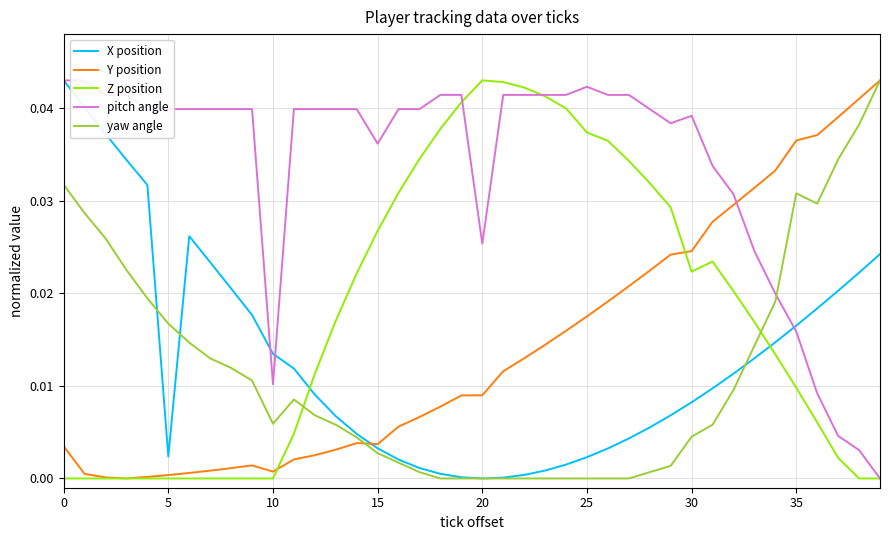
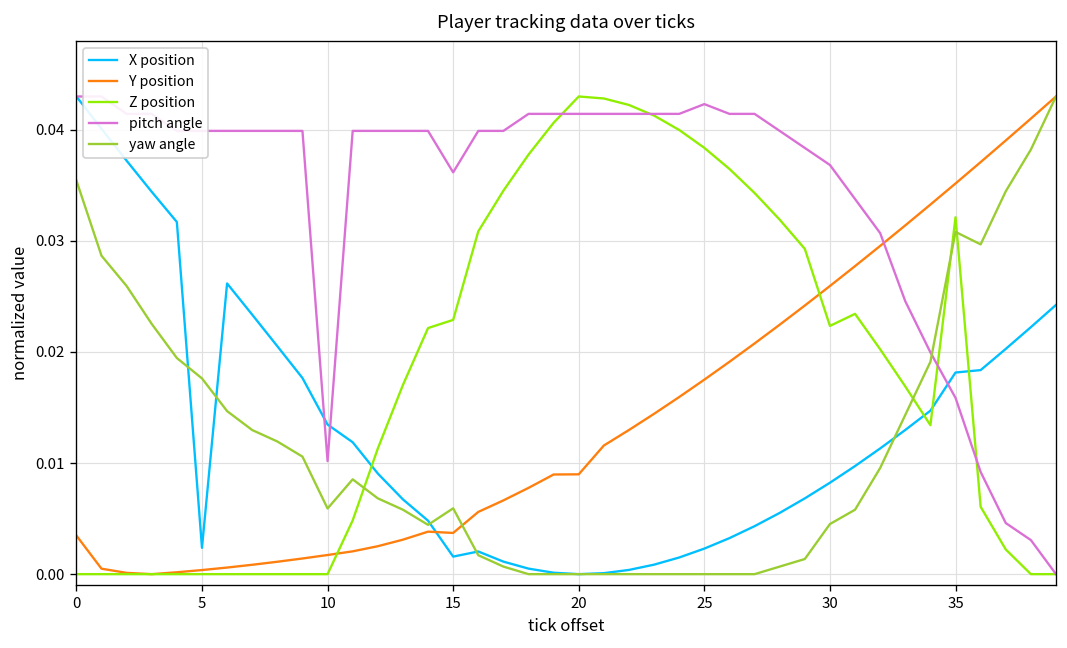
  {
    "X position": {
      "5": 0.002,
      "10": 0.013,
-     "15": 0.003,
+     "15": 0.002,
      "25": 0.002,
      "30": 0.008,
-     "35": 0.017
+     "35": 0.018
    },
    "Y position": {
      "0": 0.003,
      "5": 0.000,
-     "10": 0.001,
+     "10": 0.002,
      "15": 0.004,
      "20": 0.009,
      "25": 0.018,
-     "30": 0.025,
-     "35": 0.037
+     "30": 0.026,
+     "35": 0.035
    },
    "Z position": {
      "0": 0.000,
      "5": 0.000,
      "10": 0.000,
-     "15": 0.027,
+     "15": 0.023,
      "20": 0.043,
-     "25": 0.037,
+     "25": 0.038,
      "30": 0.022,
-     "35": 0.010
+     "35": 0.032
    },
    "pitch angle": {
      "10": 0.010,
      "15": 0.036,
-     "20": 0.025,
+     "20": 0.041,
      "25": 0.042,
-     "30": 0.039,
+     "30": 0.037,
      "35": 0.016
    },
    "yaw angle": {
-     "0": 0.032,
-     "5": 0.017,
+     "0": 0.035,
+     "5": 0.018,
      "10": 0.006,
-     "15": 0.003,
+     "15": 0.006,
      "25": 0.000,
      "30": 0.005,
      "35": 0.031
    }
  }
